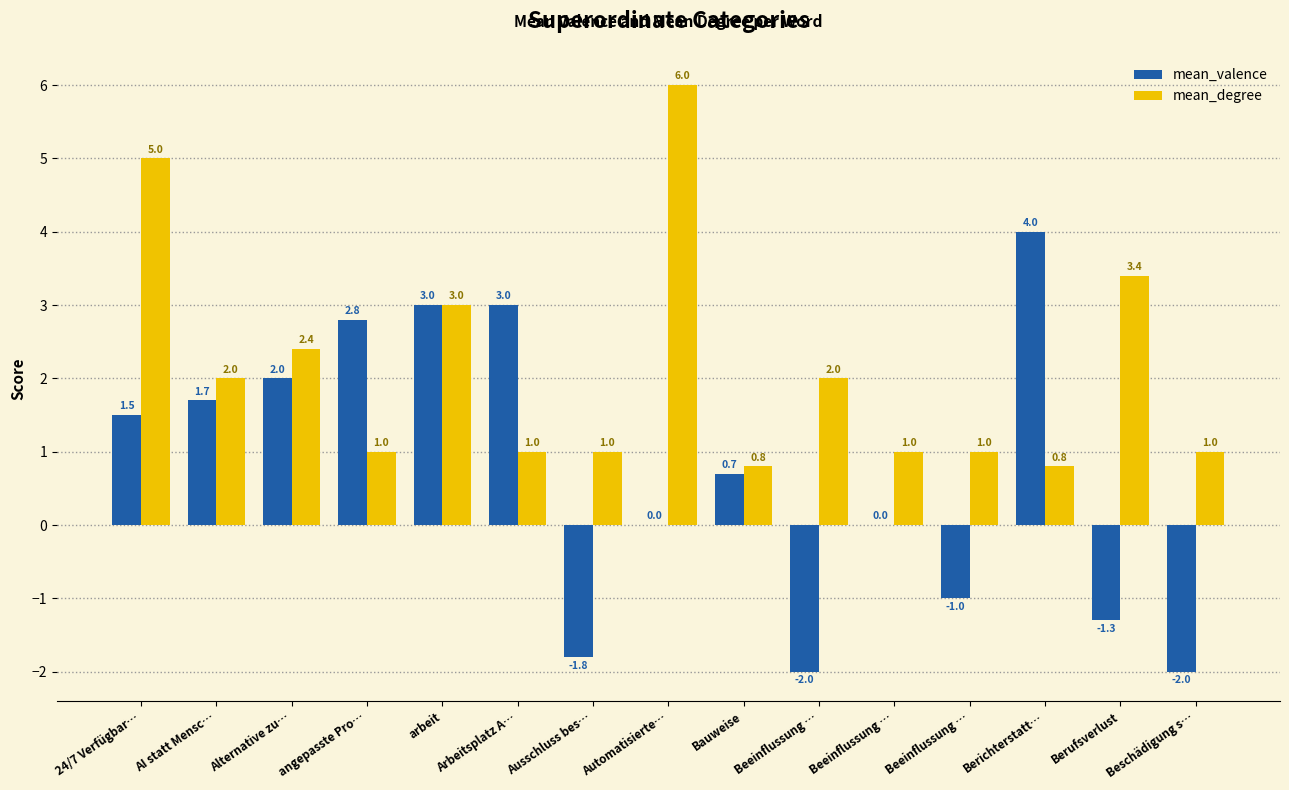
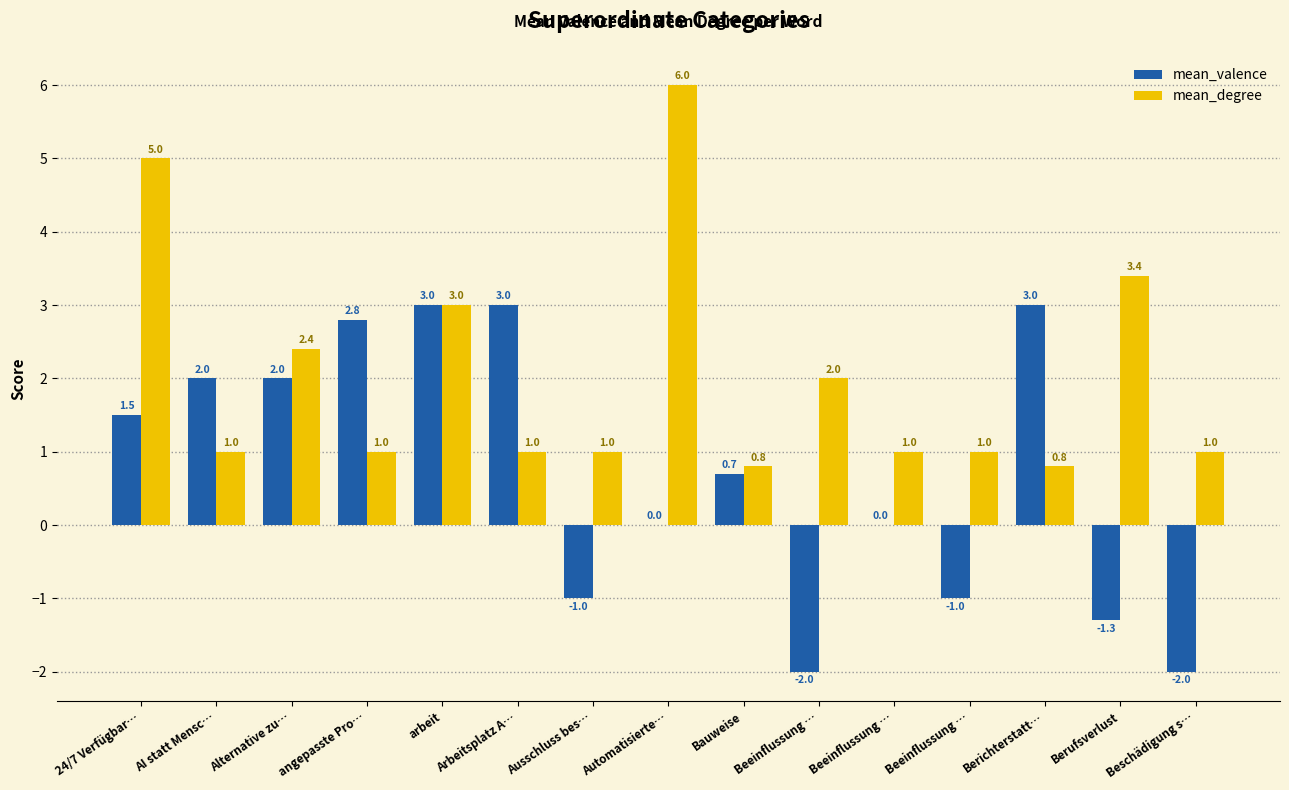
  {
    "mean_valence": {
      "24/7 Verfügbar…": 1.5,
-     "AI statt Mensc…": 1.7,
+     "AI statt Mensc…": 2.0,
      "Alternative zu…": 2.0,
      "angepasste Pro…": 2.8,
      "arbeit": 3.0,
      "Arbeitsplatz A…": 3.0,
-     "Ausschluss bes…": -1.8,
+     "Ausschluss bes…": -1.0,
      "Automatisierte…": 0.0,
      "Bauweise": 0.7,
-     "Berichterstatt…": 4.0,
+     "Berichterstatt…": 3.0,
      "Berufsverlust": -1.3,
      "Beschädigung s…": -2.0
    },
    "mean_degree": {
      "24/7 Verfügbar…": 5.0,
-     "AI statt Mensc…": 2.0,
+     "AI statt Mensc…": 1.0,
      "Alternative zu…": 2.4,
      "angepasste Pro…": 1.0,
      "arbeit": 3.0,
      "Arbeitsplatz A…": 1.0,
      "Ausschluss bes…": 1.0,
      "Automatisierte…": 6.0,
      "Bauweise": 0.8,
      "Berichterstatt…": 0.8,
      "Berufsverlust": 3.4,
      "Beschädigung s…": 1.0
    }
  }
